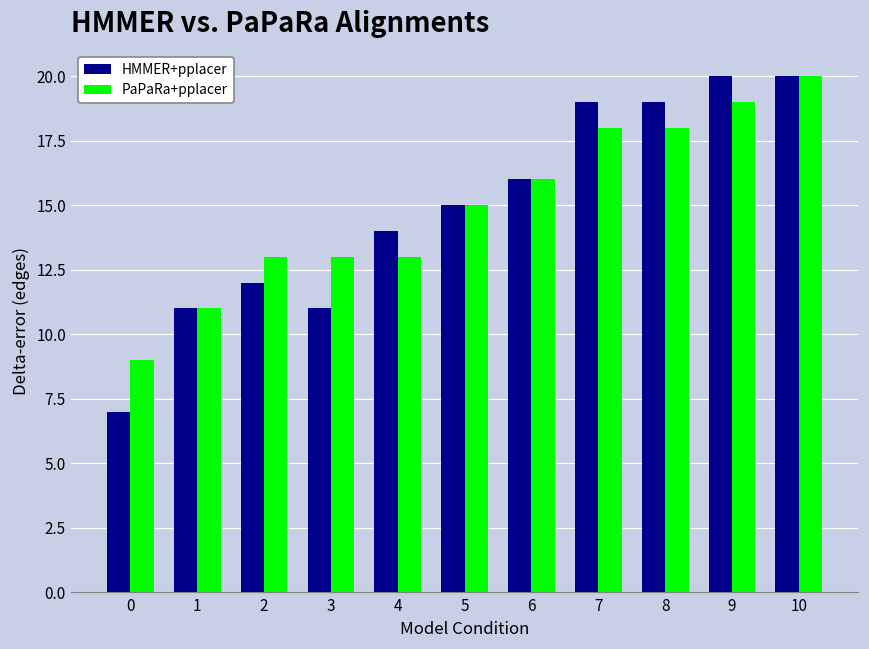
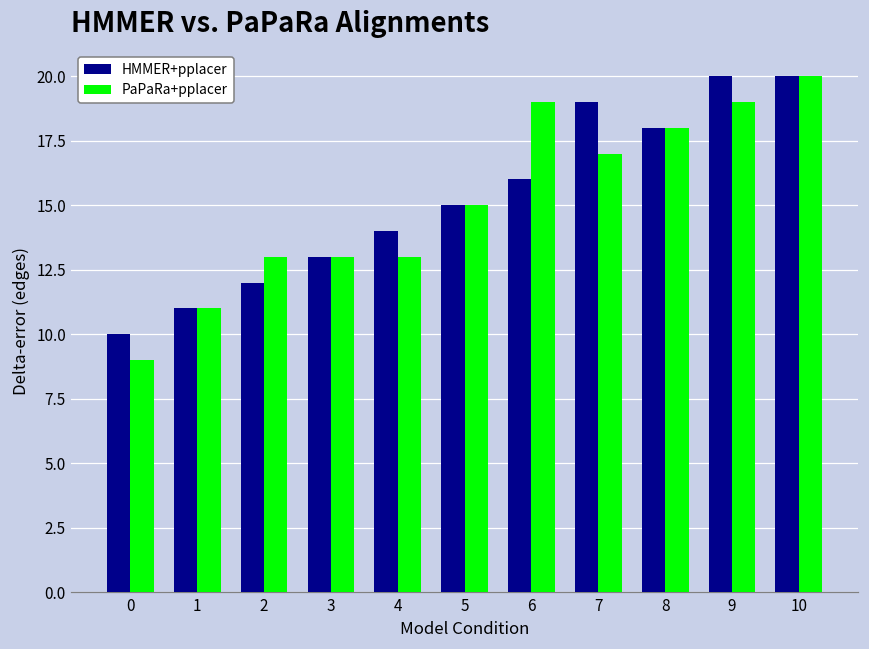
  {
    "HMMER+pplacer": {
-     "0": 7,
+     "0": 10,
      "1": 11,
      "2": 12,
-     "3": 11,
+     "3": 13,
      "4": 14,
      "5": 15,
      "6": 16,
      "7": 19,
-     "8": 19,
+     "8": 18,
      "9": 20,
      "10": 20
    },
    "PaPaRa+pplacer": {
      "0": 9,
      "1": 11,
      "2": 13,
      "3": 13,
      "4": 13,
      "5": 15,
-     "6": 16,
-     "7": 18,
+     "6": 19,
+     "7": 17,
      "8": 18,
      "9": 19,
      "10": 20
    }
  }
